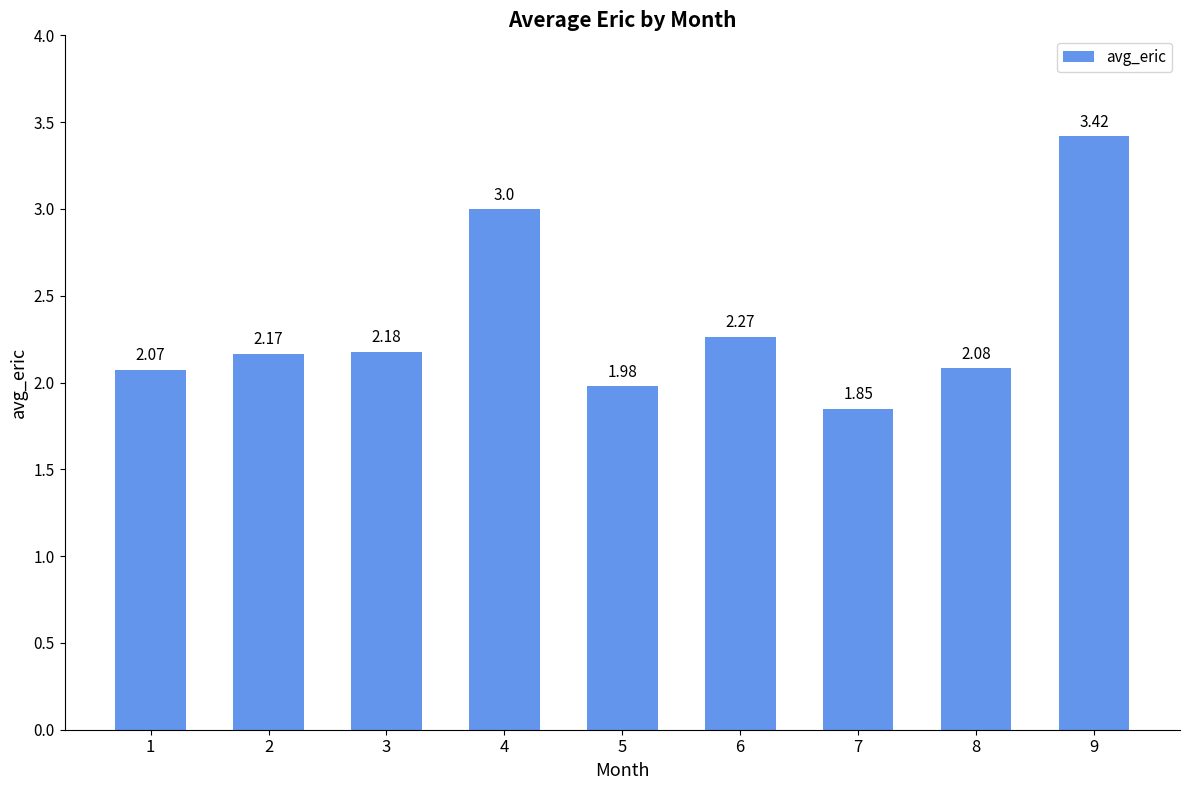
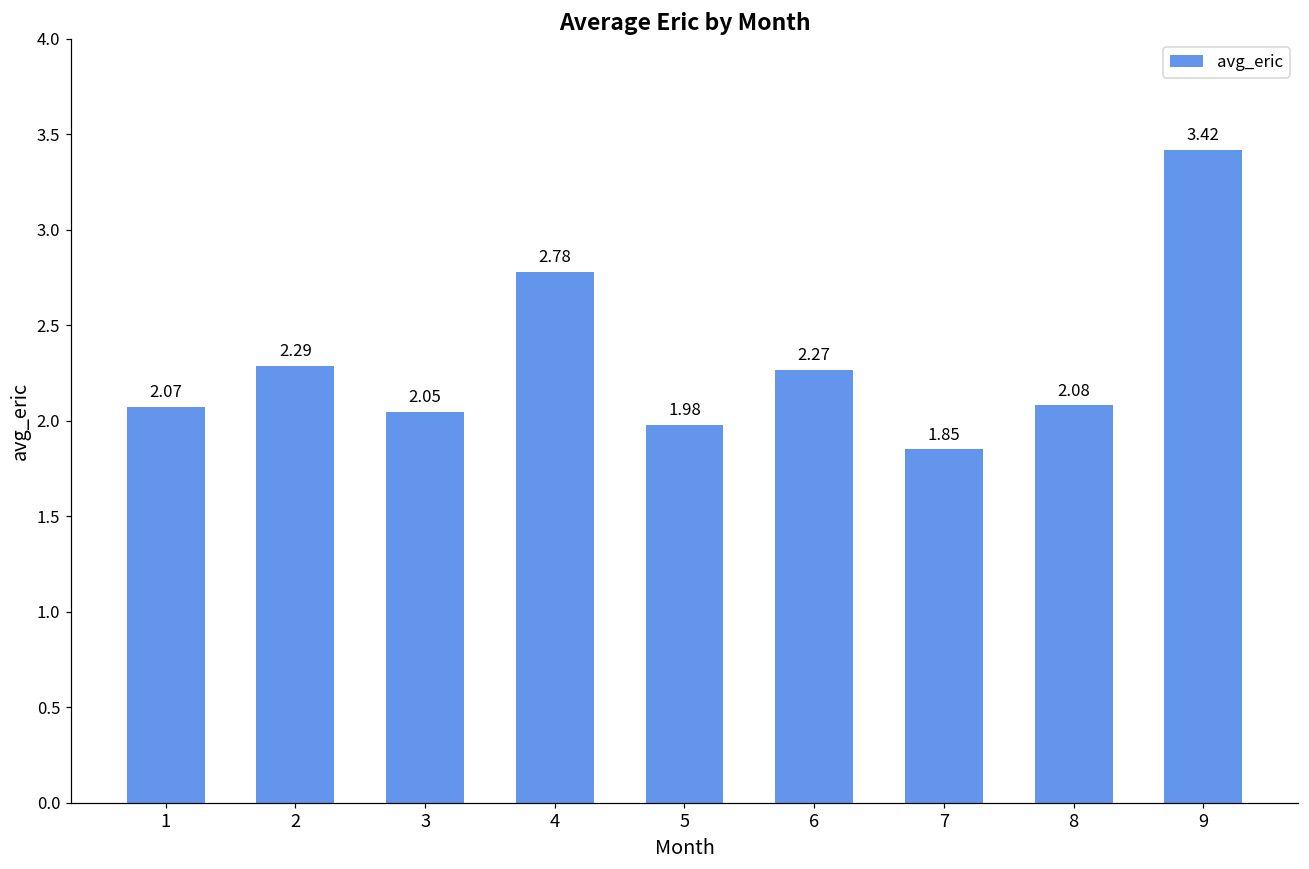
  {
    "1": 2.07,
-   "2": 2.17,
-   "3": 2.18,
-   "4": 3.0,
+   "2": 2.29,
+   "3": 2.05,
+   "4": 2.78,
    "5": 1.98,
    "6": 2.27,
    "7": 1.85,
    "8": 2.08,
    "9": 3.42
  }
